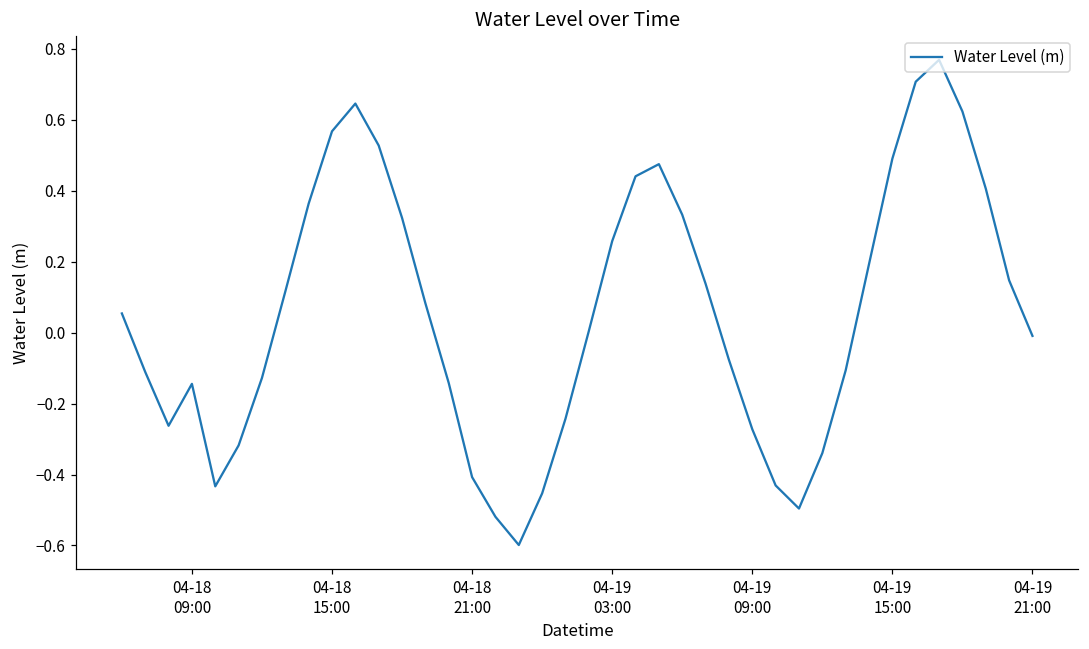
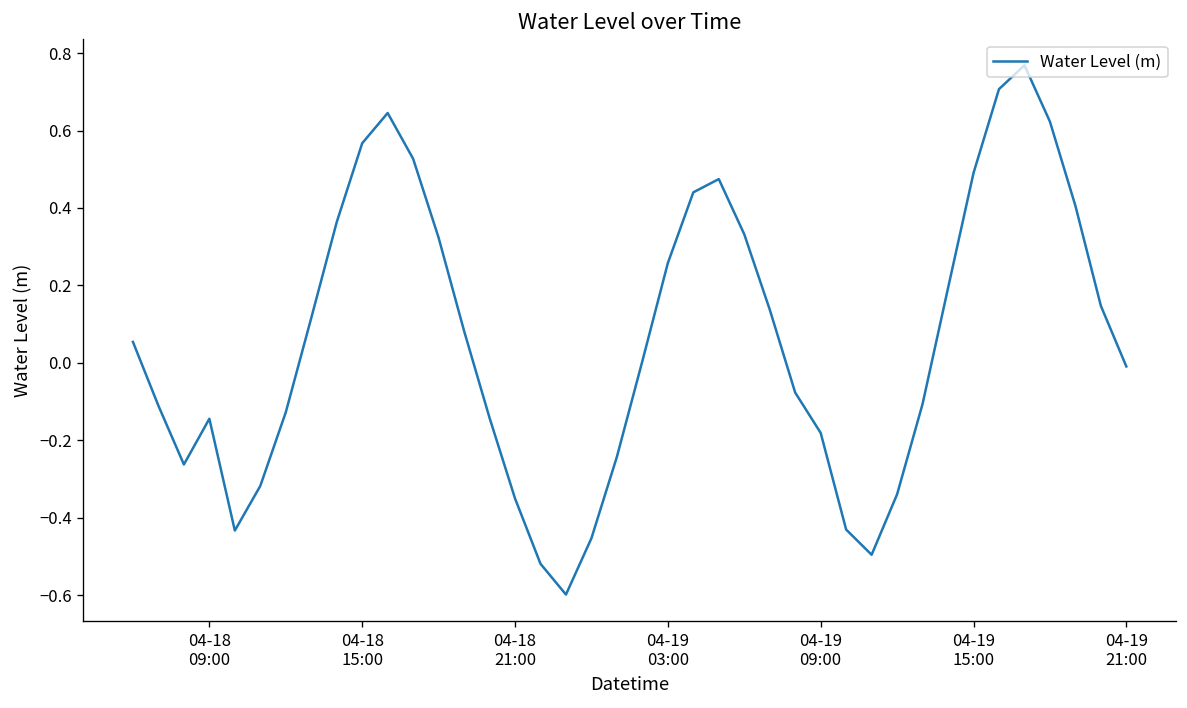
  {
    "04-18 09:00": -0.14,
    "04-18 15:00": 0.57,
-   "04-18 21:00": -0.41,
+   "04-18 21:00": -0.35,
    "04-19 03:00": 0.26,
-   "04-19 09:00": -0.27,
+   "04-19 09:00": -0.18,
    "04-19 15:00": 0.49,
    "04-19 21:00": -0.01
  }
